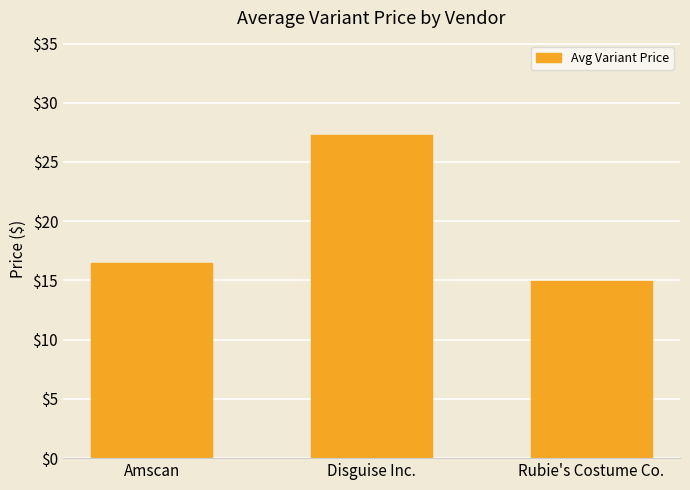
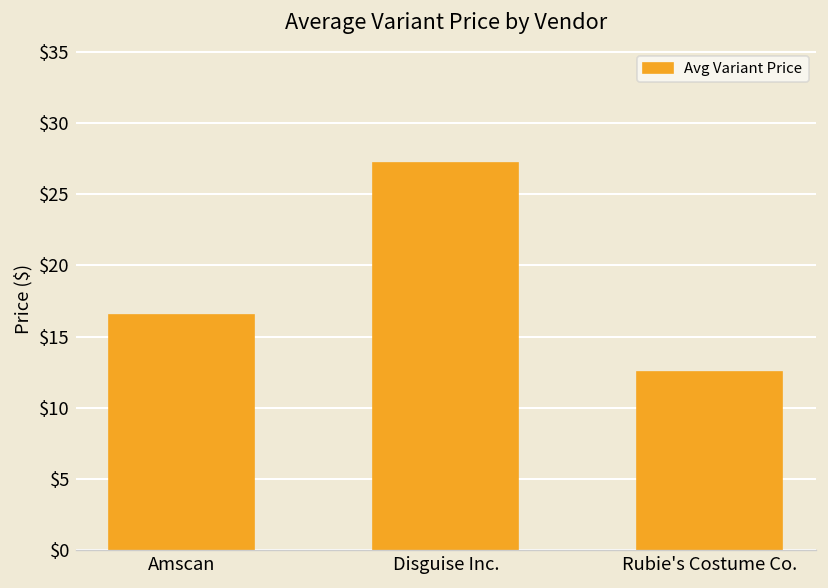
  {
    "Amscan": "$16.5",
    "Disguise Inc.": "$27.2",
-   "Rubie's Costume Co.": "$15.0"
+   "Rubie's Costume Co.": "$12.5"
  }
